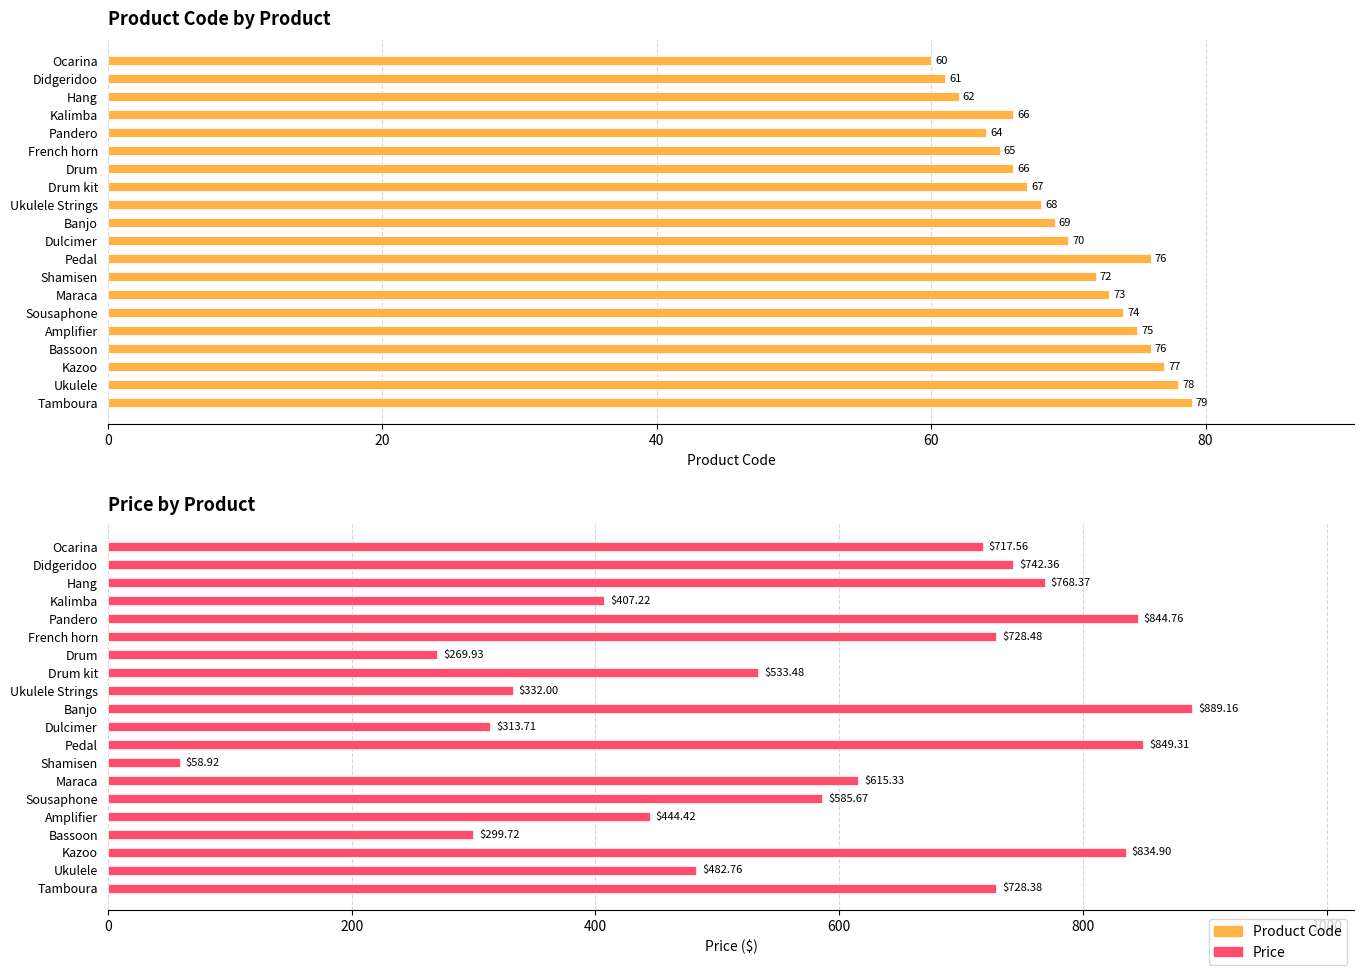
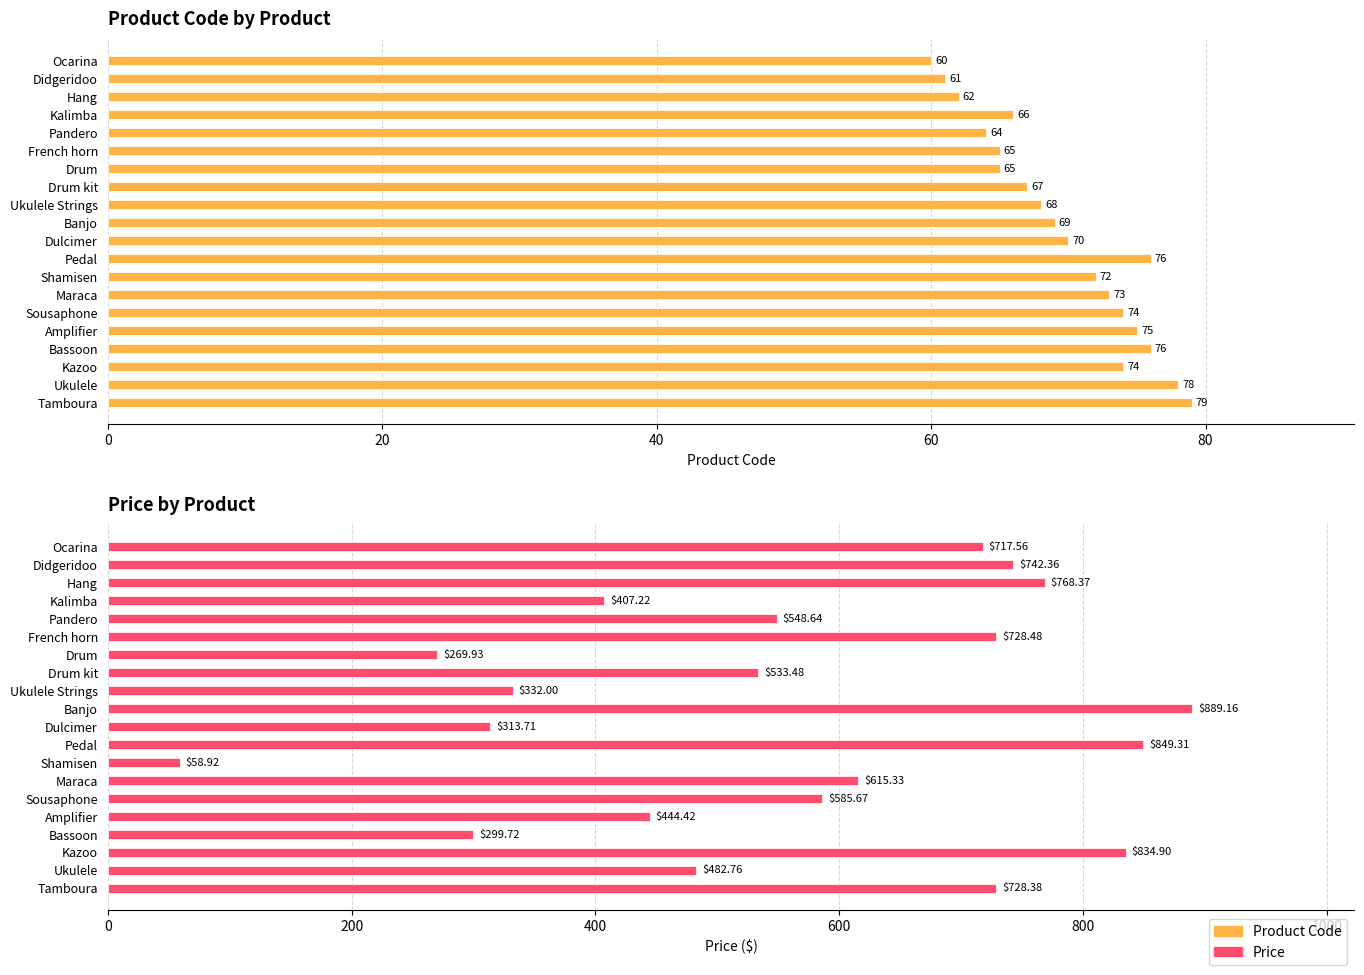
  {
    "Product Code by Product": {
      "Ocarina": "60",
      "Didgeridoo": "61",
      "Hang": "62",
      "Kalimba": "66",
      "Pandero": "64",
      "French horn": "65",
-     "Drum": "66",
+     "Drum": "65",
      "Drum kit": "67",
      "Ukulele Strings": "68",
      "Banjo": "69",
      "Dulcimer": "70",
      "Pedal": "76",
      "Shamisen": "72",
      "Maraca": "73",
      "Sousaphone": "74",
      "Amplifier": "75",
      "Bassoon": "76",
-     "Kazoo": "77",
+     "Kazoo": "74",
      "Ukulele": "78",
      "Tamboura": "79"
    },
    "Price by Product": {
      "Ocarina": "$717.56",
      "Didgeridoo": "$742.36",
      "Hang": "$768.37",
      "Kalimba": "$407.22",
-     "Pandero": "$844.76",
+     "Pandero": "$548.64",
      "French horn": "$728.48",
      "Drum": "$269.93",
      "Drum kit": "$533.48",
      "Ukulele Strings": "$332.00",
      "Banjo": "$889.16",
      "Dulcimer": "$313.71",
      "Pedal": "$849.31",
      "Shamisen": "$58.92",
      "Maraca": "$615.33",
      "Sousaphone": "$585.67",
      "Amplifier": "$444.42",
      "Bassoon": "$299.72",
      "Kazoo": "$834.90",
      "Ukulele": "$482.76",
      "Tamboura": "$728.38"
    }
  }
